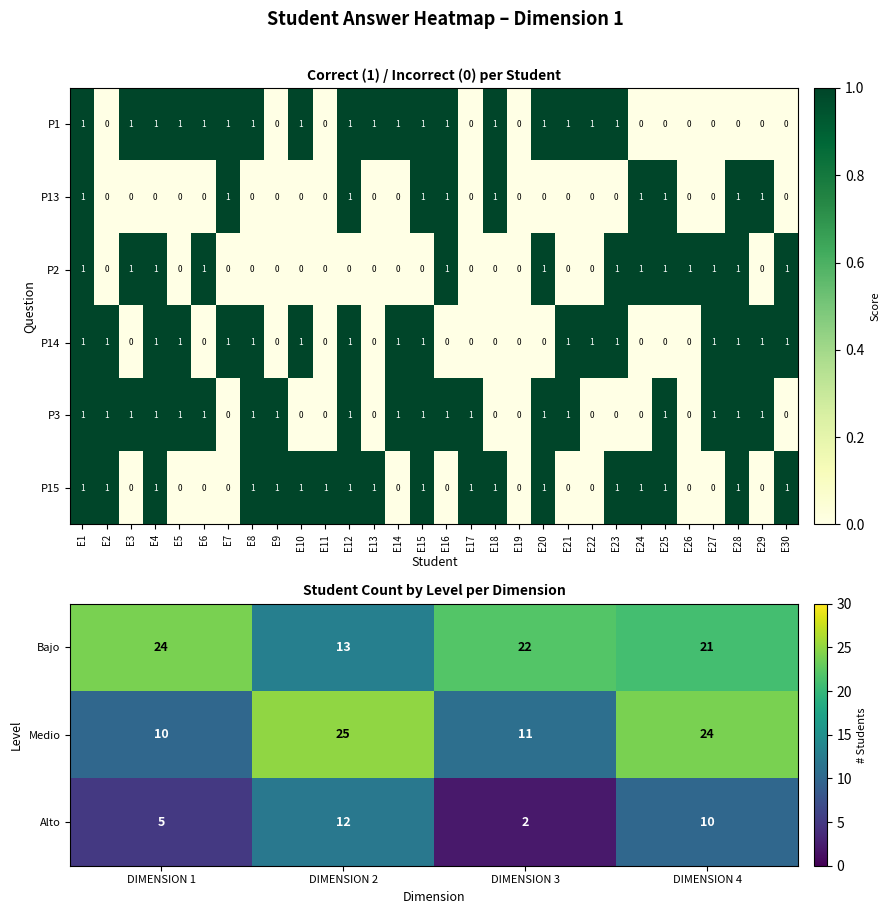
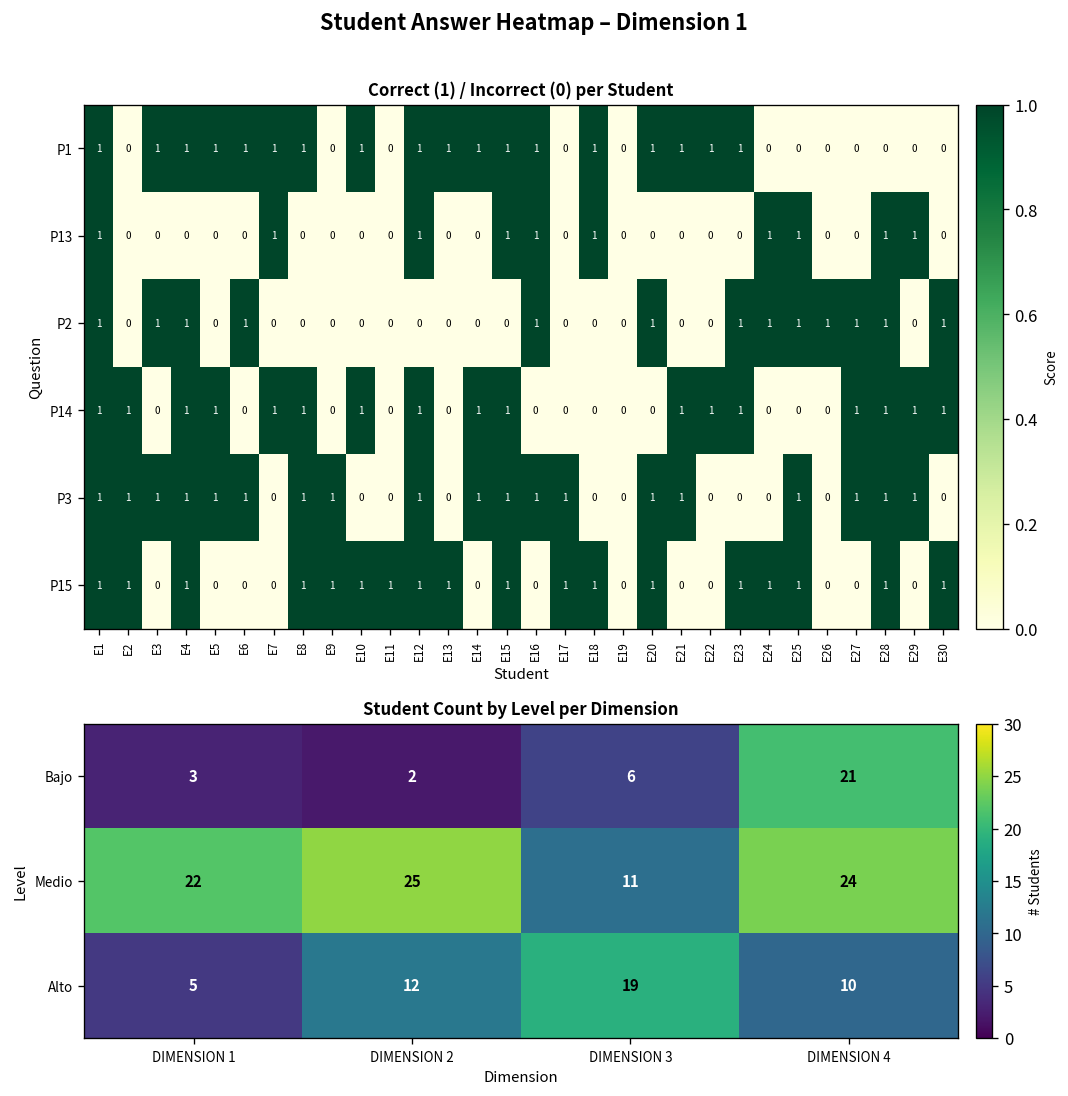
  {
    "Correct (1) / Incorrect (0) per Student": {
      "P1": {
        "E1": 1,
        "E2": 0,
        "E3": 1,
        "E4": 1,
        "E5": 1,
        "E6": 1,
        "E7": 1,
        "E8": 1,
        "E9": 0,
        "E10": 1,
        "E11": 0,
        "E12": 1,
        "E13": 1,
        "E14": 1,
        "E15": 1,
        "E16": 1,
        "E17": 0,
        "E18": 1,
        "E19": 0,
        "E20": 1,
        "E21": 1,
        "E22": 1,
        "E23": 1,
        "E24": 0,
        "E25": 0,
        "E26": 0,
        "E27": 0,
        "E28": 0,
        "E29": 0,
        "E30": 0
      },
      "P13": {
        "E1": 1,
        "E2": 0,
        "E3": 0,
        "E4": 0,
        "E5": 0,
        "E6": 0,
        "E7": 1,
        "E8": 0,
        "E9": 0,
        "E10": 0,
        "E11": 0,
        "E12": 1,
        "E13": 0,
        "E14": 0,
        "E15": 1,
        "E16": 1,
        "E17": 0,
        "E18": 1,
        "E19": 0,
        "E20": 0,
        "E21": 0,
        "E22": 0,
        "E23": 0,
        "E24": 1,
        "E25": 1,
        "E26": 0,
        "E27": 0,
        "E28": 1,
        "E29": 1,
        "E30": 0
      },
      "P2": {
        "E1": 1,
        "E2": 0,
        "E3": 1,
        "E4": 1,
        "E5": 0,
        "E6": 1,
        "E7": 0,
        "E8": 0,
        "E9": 0,
        "E10": 0,
        "E11": 0,
        "E12": 0,
        "E13": 0,
        "E14": 0,
        "E15": 0,
        "E16": 1,
        "E17": 0,
        "E18": 0,
        "E19": 0,
        "E20": 1,
        "E21": 0,
        "E22": 0,
        "E23": 1,
        "E24": 1,
        "E25": 1,
        "E26": 1,
        "E27": 1,
        "E28": 1,
        "E29": 0,
        "E30": 1
      },
      "P14": {
        "E1": 1,
        "E2": 1,
        "E3": 0,
        "E4": 1,
        "E5": 1,
        "E6": 0,
        "E7": 1,
        "E8": 1,
        "E9": 0,
        "E10": 1,
        "E11": 0,
        "E12": 1,
        "E13": 0,
        "E14": 1,
        "E15": 1,
        "E16": 0,
        "E17": 0,
        "E18": 0,
        "E19": 0,
        "E20": 0,
        "E21": 1,
        "E22": 1,
        "E23": 1,
        "E24": 0,
        "E25": 0,
        "E26": 0,
        "E27": 1,
        "E28": 1,
        "E29": 1,
        "E30": 1
      },
      "P3": {
        "E1": 1,
        "E2": 1,
        "E3": 1,
        "E4": 1,
        "E5": 1,
        "E6": 1,
        "E7": 0,
        "E8": 1,
        "E9": 1,
        "E10": 0,
        "E11": 0,
        "E12": 1,
        "E13": 0,
        "E14": 1,
        "E15": 1,
        "E16": 1,
        "E17": 1,
        "E18": 0,
        "E19": 0,
        "E20": 1,
        "E21": 1,
        "E22": 0,
        "E23": 0,
        "E24": 0,
        "E25": 1,
        "E26": 0,
        "E27": 1,
        "E28": 1,
        "E29": 1,
        "E30": 0
      },
      "P15": {
        "E1": 1,
        "E2": 1,
        "E3": 0,
        "E4": 1,
        "E5": 0,
        "E6": 0,
        "E7": 0,
        "E8": 1,
        "E9": 1,
        "E10": 1,
        "E11": 1,
        "E12": 1,
        "E13": 1,
        "E14": 0,
        "E15": 1,
        "E16": 0,
        "E17": 1,
        "E18": 1,
        "E19": 0,
        "E20": 1,
        "E21": 0,
        "E22": 0,
        "E23": 1,
        "E24": 1,
        "E25": 1,
        "E26": 0,
        "E27": 0,
        "E28": 1,
        "E29": 0,
        "E30": 1
      }
    },
    "Student Count by Level per Dimension": {
      "Bajo": {
-       "DIMENSION 1": 24,
-       "DIMENSION 2": 13,
-       "DIMENSION 3": 22,
+       "DIMENSION 1": 3,
+       "DIMENSION 2": 2,
+       "DIMENSION 3": 6,
        "DIMENSION 4": 21
      },
      "Medio": {
-       "DIMENSION 1": 10,
+       "DIMENSION 1": 22,
        "DIMENSION 2": 25,
        "DIMENSION 3": 11,
        "DIMENSION 4": 24
      },
      "Alto": {
        "DIMENSION 1": 5,
        "DIMENSION 2": 12,
-       "DIMENSION 3": 2,
+       "DIMENSION 3": 19,
        "DIMENSION 4": 10
      }
    }
  }
